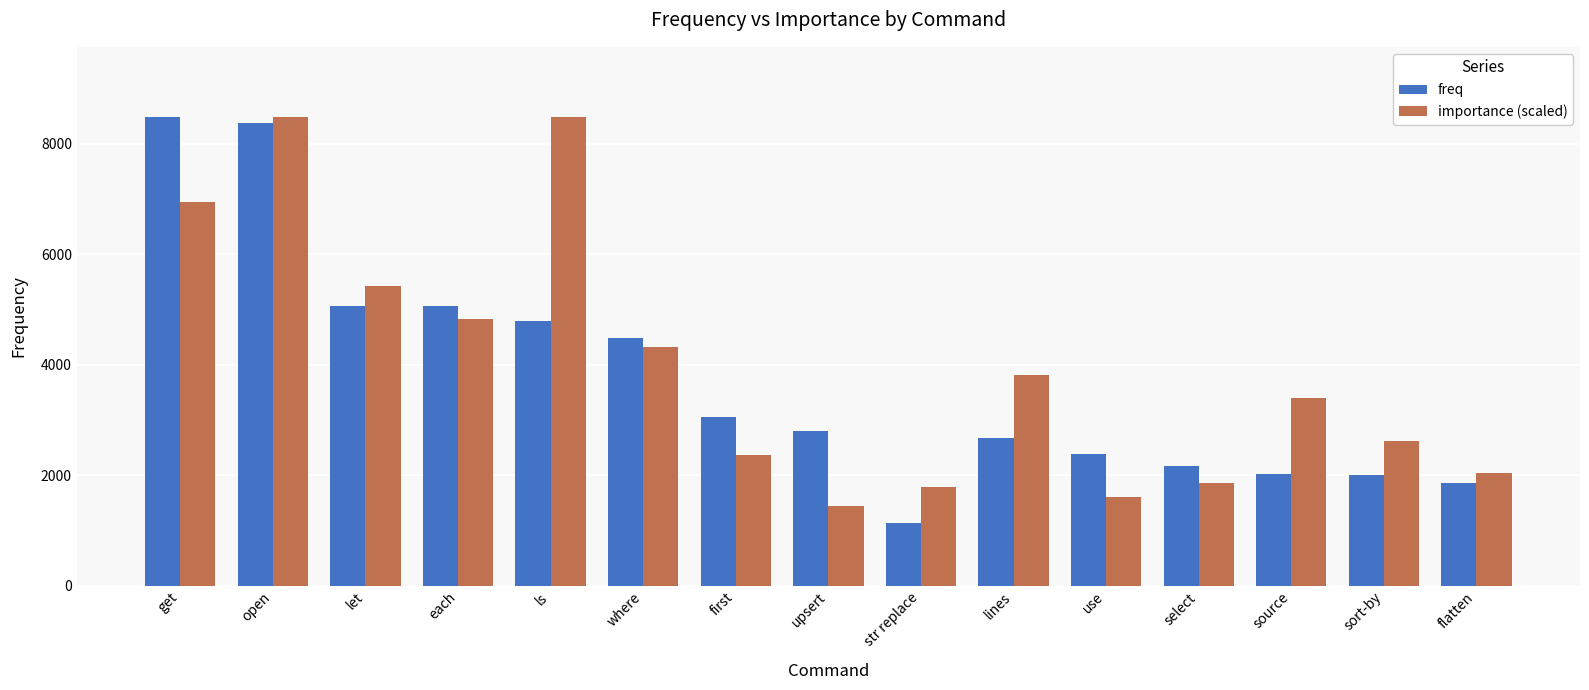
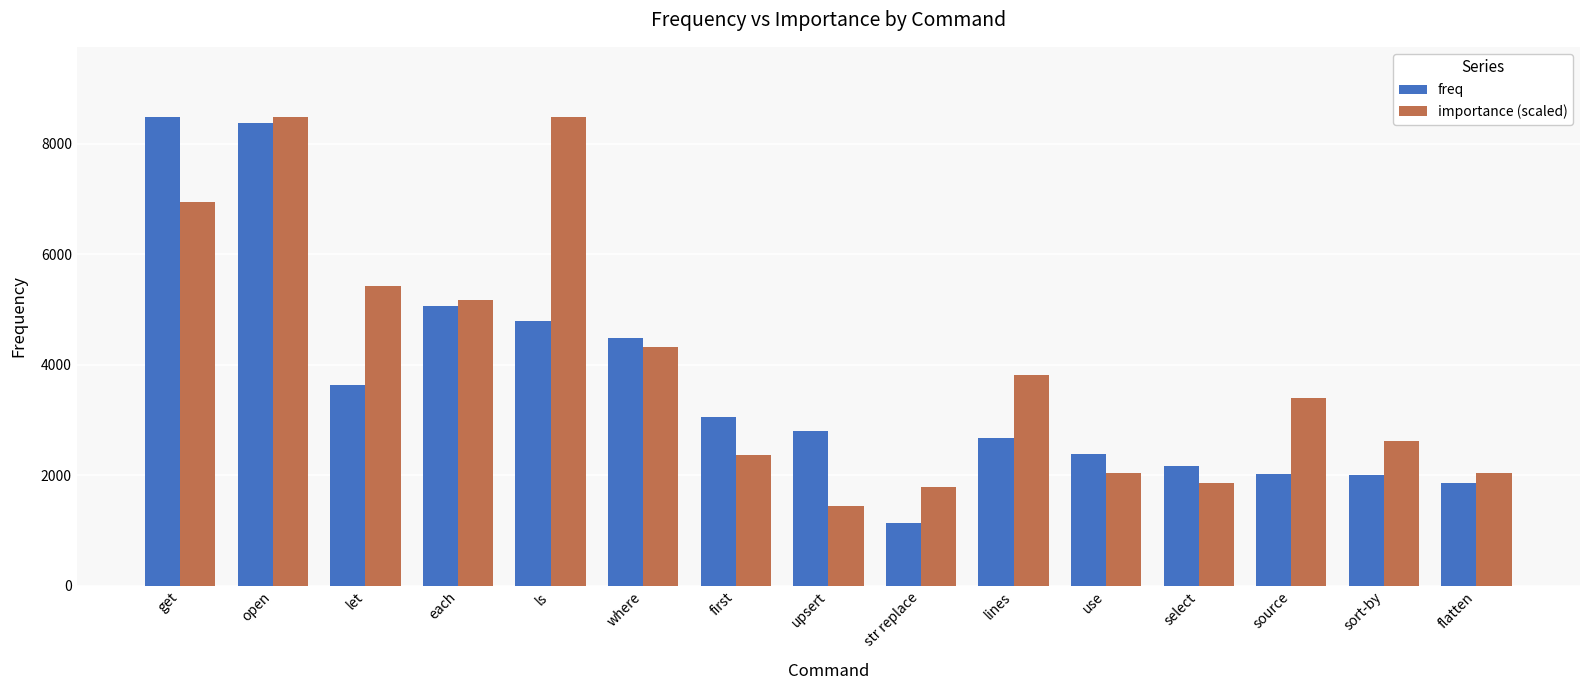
  {
    "freq": {
      "get": 8500,
      "open": 8400,
-     "let": 5100,
+     "let": 3600,
      "each": 5100,
      "ls": 4800,
      "where": 4500,
      "first": 3100,
      "upsert": 2800,
      "str replace": 1100,
      "lines": 2700,
      "use": 2400,
      "select": 2200,
      "source": 2000,
      "sort-by": 2000,
      "flatten": 1900
    },
    "importance (scaled)": {
      "get": 7000,
      "open": 8500,
      "let": 5400,
-     "each": 4800,
+     "each": 5200,
      "ls": 8500,
      "where": 4300,
      "first": 2400,
      "upsert": 1400,
      "str replace": 1800,
      "lines": 3800,
-     "use": 1600,
+     "use": 2000,
      "select": 1900,
      "source": 3400,
      "sort-by": 2600,
      "flatten": 2000
    }
  }
